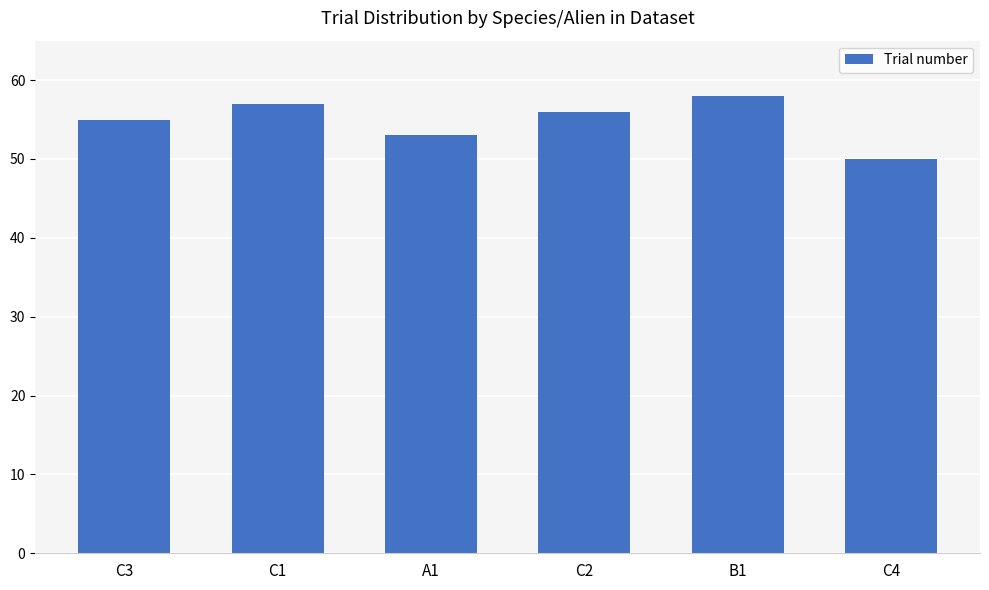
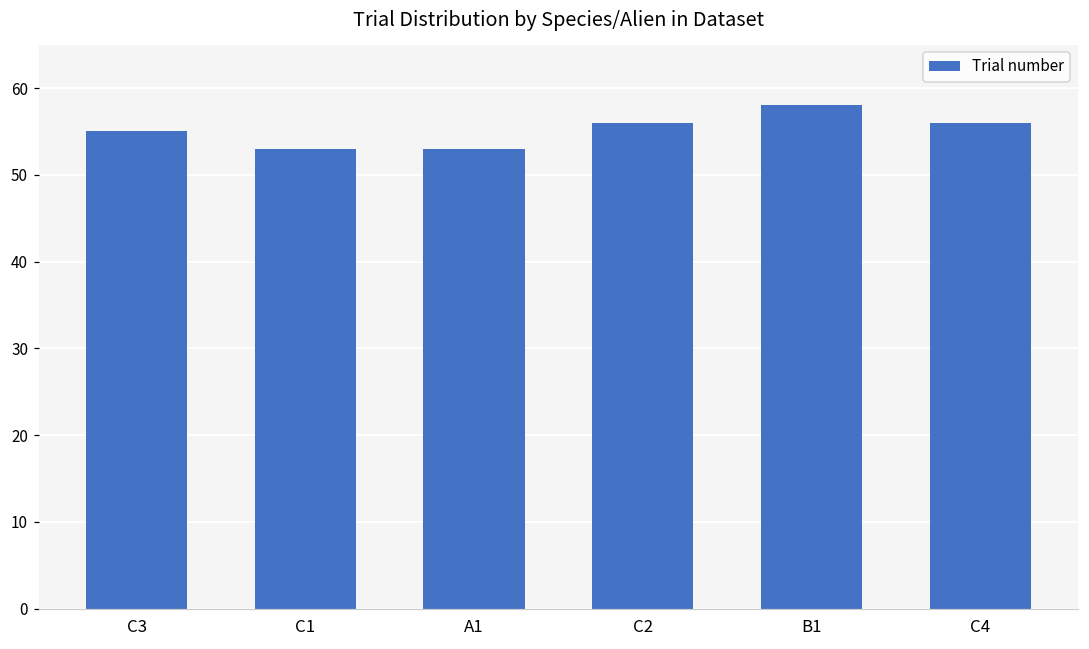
  {
    "C3": 55,
-   "C1": 57,
+   "C1": 53,
    "A1": 53,
    "C2": 56,
    "B1": 58,
-   "C4": 50
+   "C4": 56
  }
